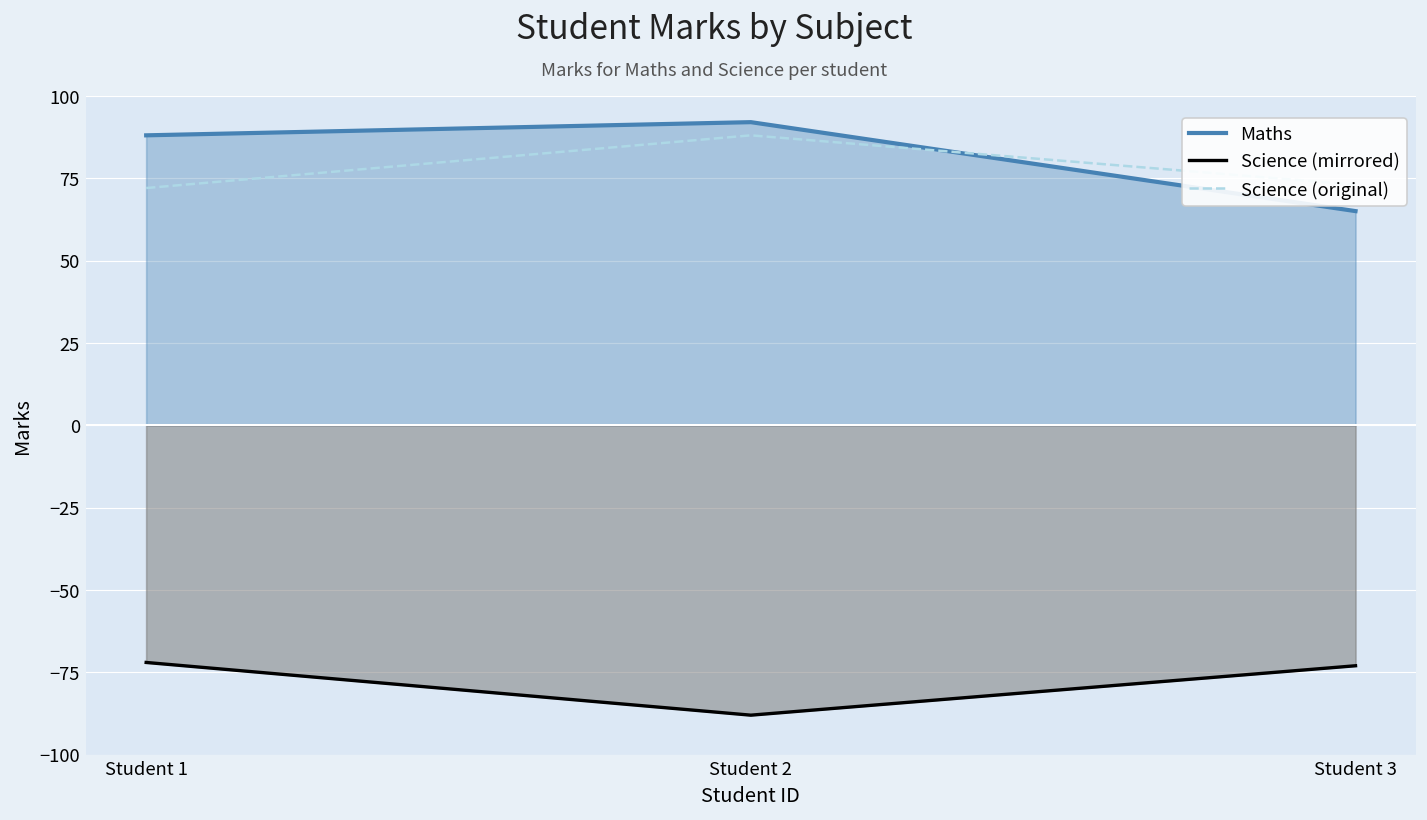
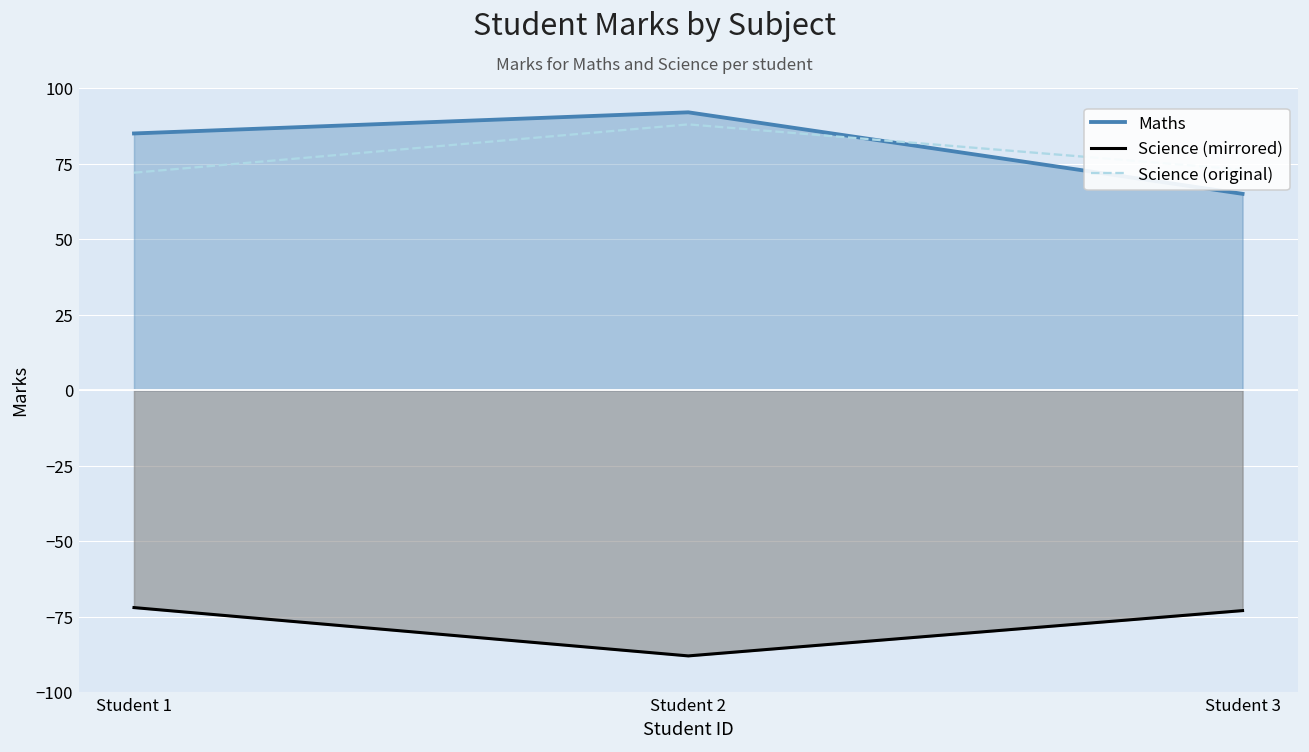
  {
    "Maths": {
-     "Student 1": 88,
+     "Student 1": 85,
      "Student 2": 92
    },
    "Science (mirrored)": {
      "Student 1": -72,
      "Student 2": -88,
      "Student 3": -73
    },
    "Science (original)": {
      "Student 1": 72,
      "Student 2": 88
    }
  }
